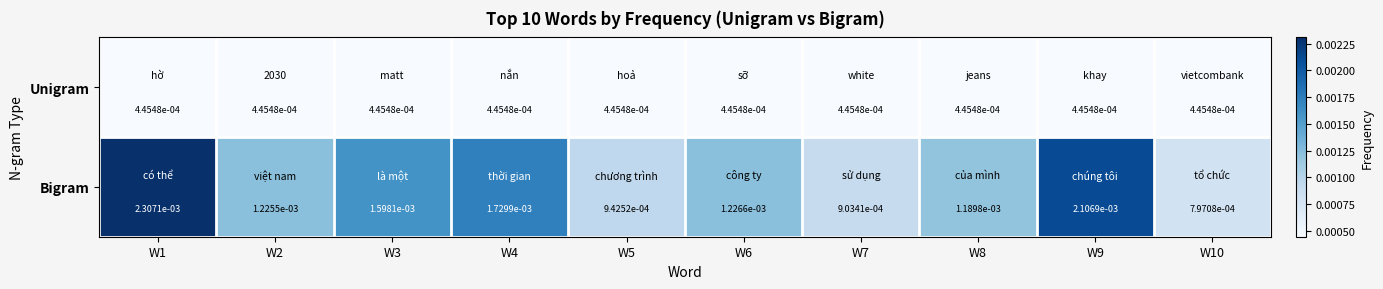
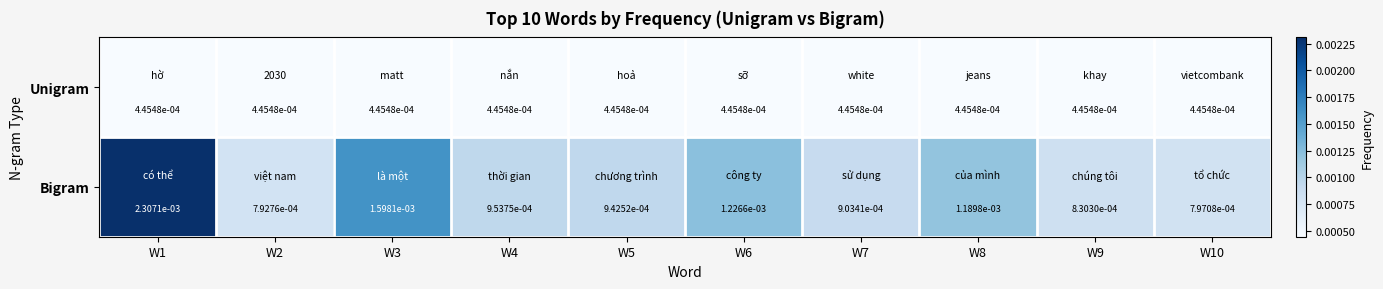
  {
    "Bigram": {
-     "W2": "1.2255e-03",
-     "W4": "1.7299e-03",
-     "W9": "2.1069e-03"
+     "W2": "7.9276e-04",
+     "W4": "9.5375e-04",
+     "W9": "8.3030e-04"
    }
  }
